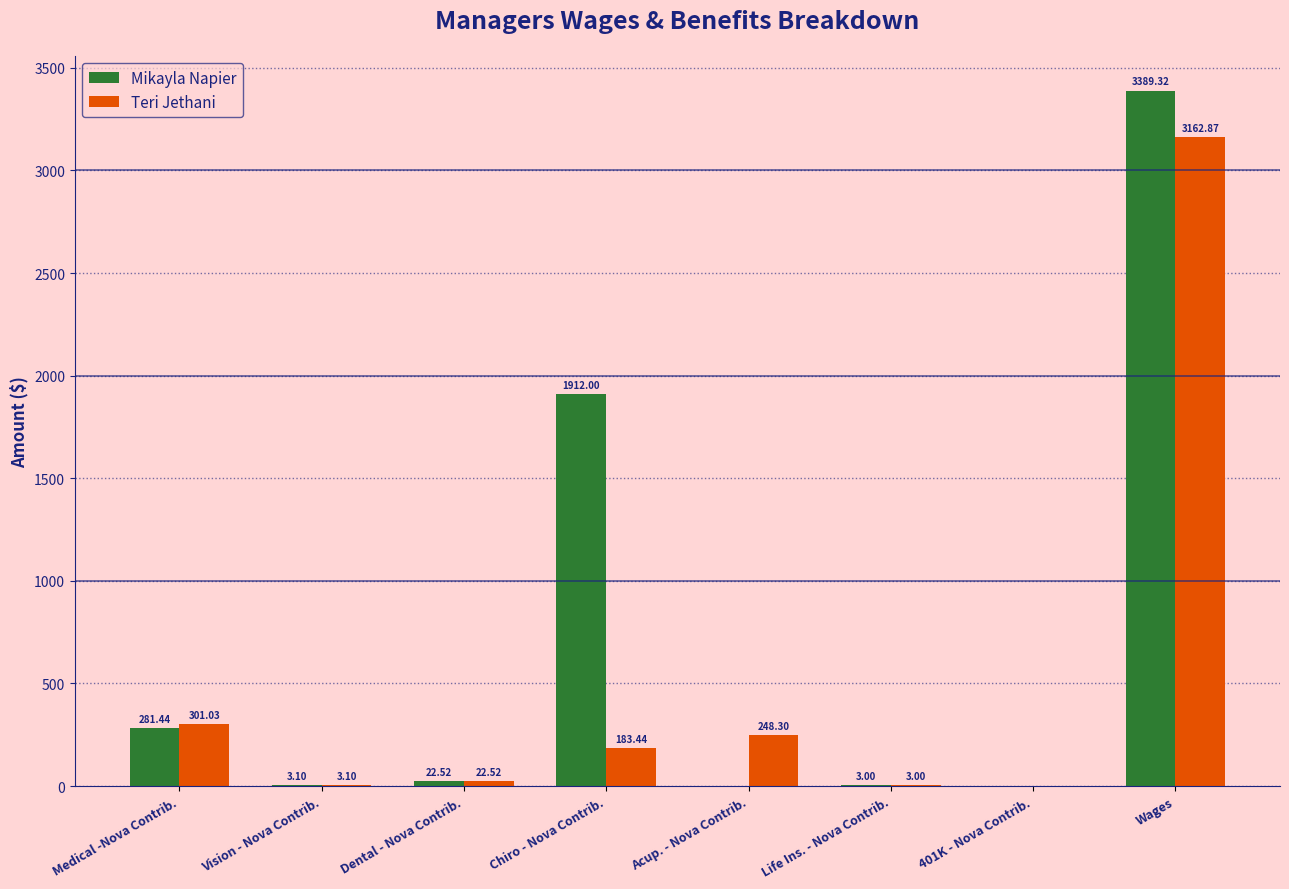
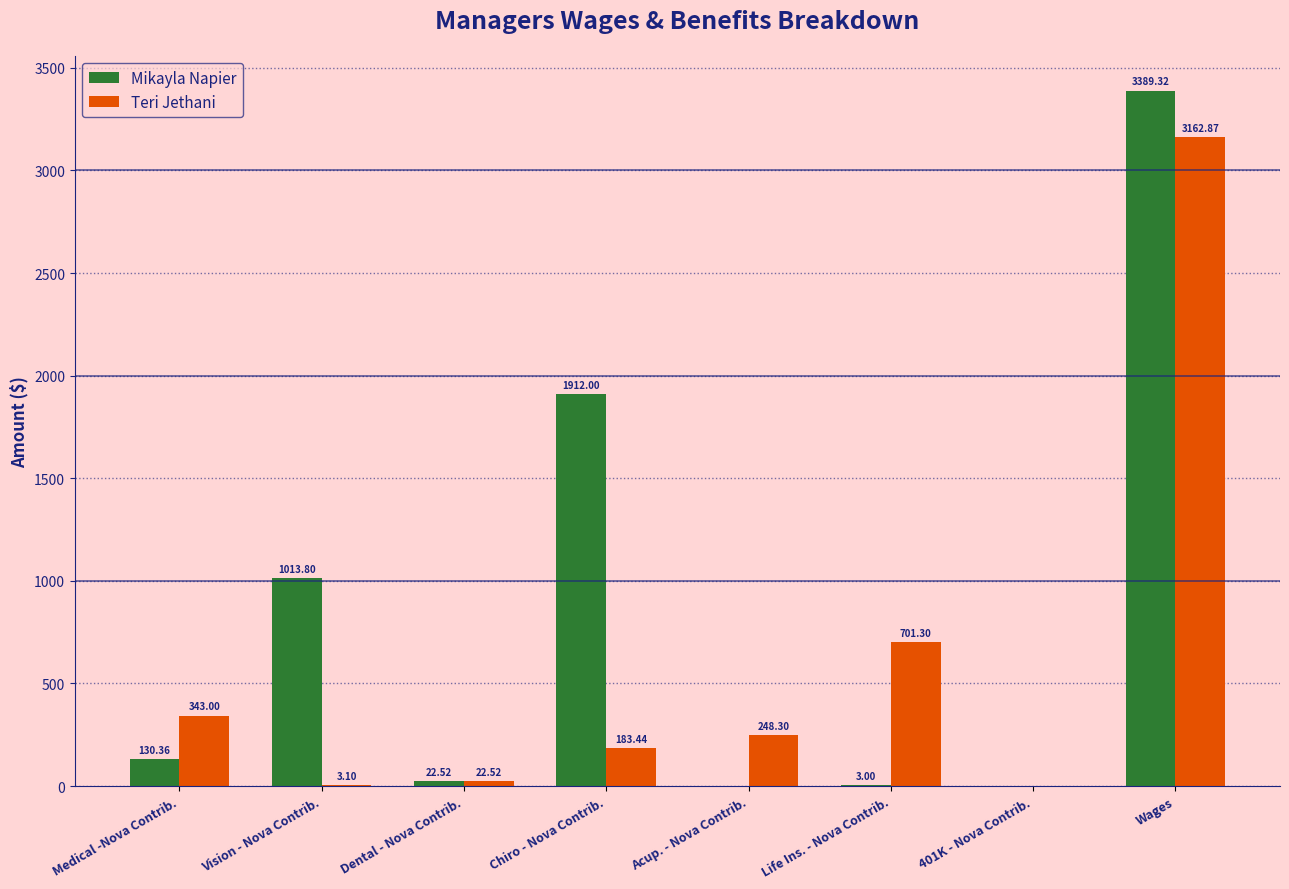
  {
    "Mikayla Napier": {
-     "Medical -Nova Contrib.": 281.44,
-     "Vision - Nova Contrib.": 3.10,
+     "Medical -Nova Contrib.": 130.36,
+     "Vision - Nova Contrib.": 1013.80,
      "Dental - Nova Contrib.": 22.52,
      "Chiro - Nova Contrib.": 1912.00,
      "Life Ins. - Nova Contrib.": 3.00,
      "Wages": 3389.32
    },
    "Teri Jethani": {
-     "Medical -Nova Contrib.": 301.03,
+     "Medical -Nova Contrib.": 343.00,
      "Vision - Nova Contrib.": 3.10,
      "Dental - Nova Contrib.": 22.52,
      "Chiro - Nova Contrib.": 183.44,
      "Acup. - Nova Contrib.": 248.30,
-     "Life Ins. - Nova Contrib.": 3.00,
+     "Life Ins. - Nova Contrib.": 701.30,
      "Wages": 3162.87
    }
  }
